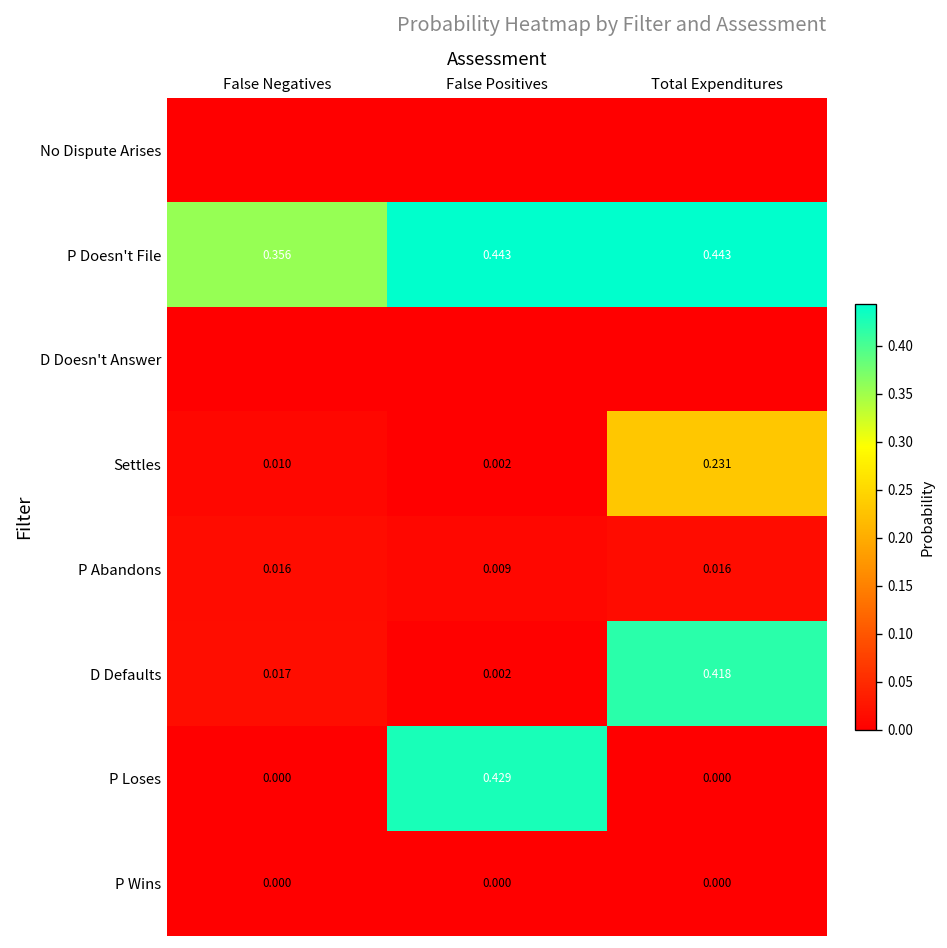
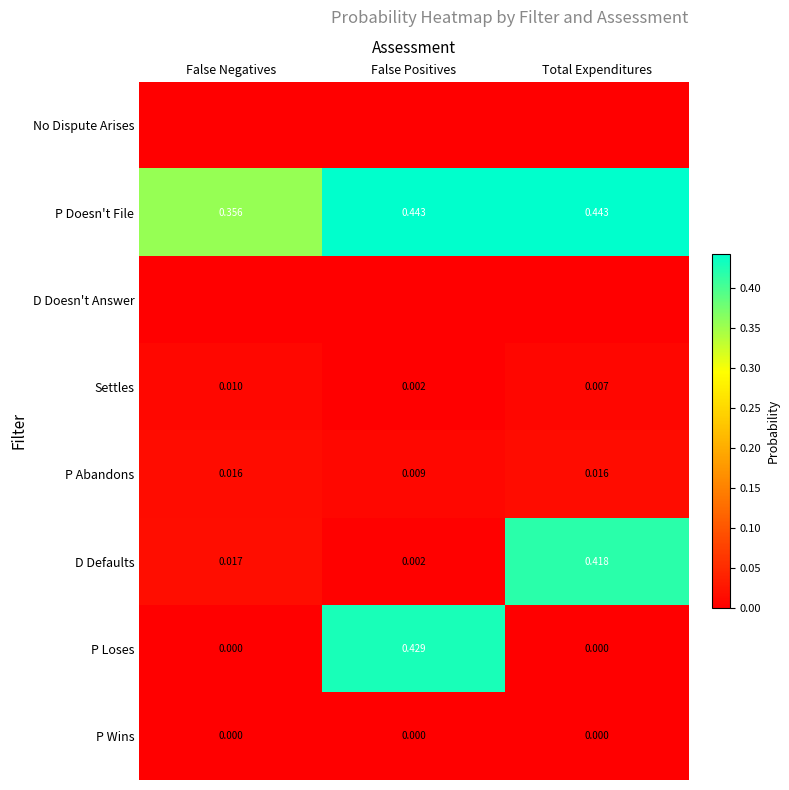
  {
    "P Doesn't File": {
      "False Negatives": 0.356,
      "False Positives": 0.443,
      "Total Expenditures": 0.443
    },
    "Settles": {
      "False Negatives": 0.010,
      "False Positives": 0.002,
-     "Total Expenditures": 0.231
+     "Total Expenditures": 0.007
    },
    "P Abandons": {
      "False Negatives": 0.016,
      "False Positives": 0.009,
      "Total Expenditures": 0.016
    },
    "D Defaults": {
      "False Negatives": 0.017,
      "False Positives": 0.002,
      "Total Expenditures": 0.418
    },
    "P Loses": {
      "False Negatives": 0.000,
      "False Positives": 0.429,
      "Total Expenditures": 0.000
    },
    "P Wins": {
      "False Negatives": 0.000,
      "False Positives": 0.000,
      "Total Expenditures": 0.000
    }
  }
